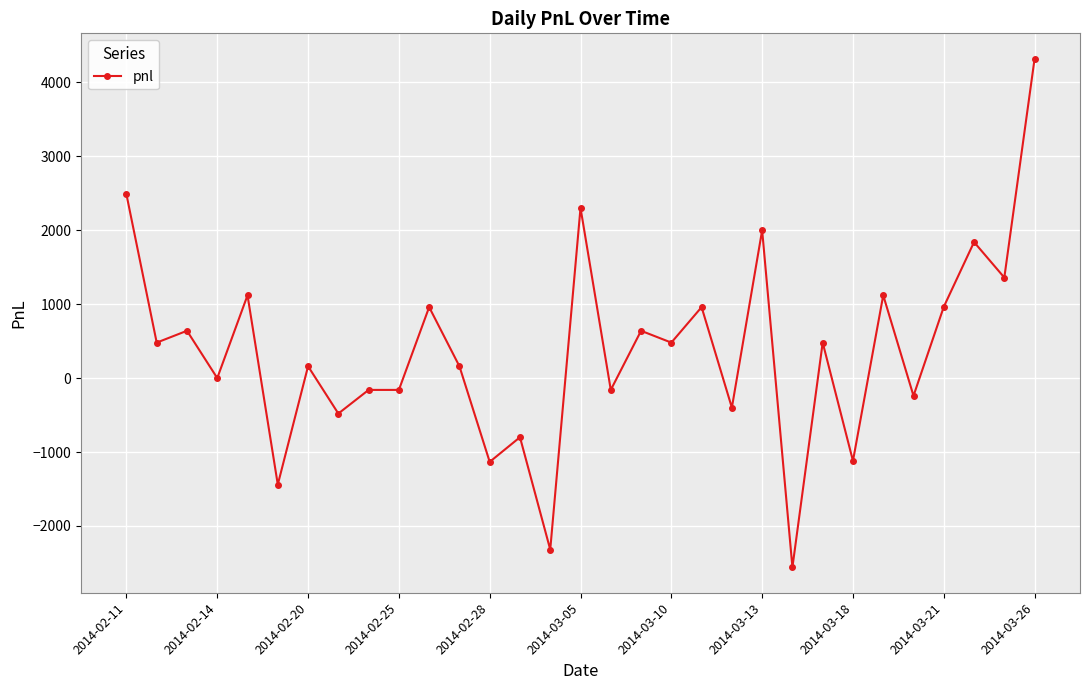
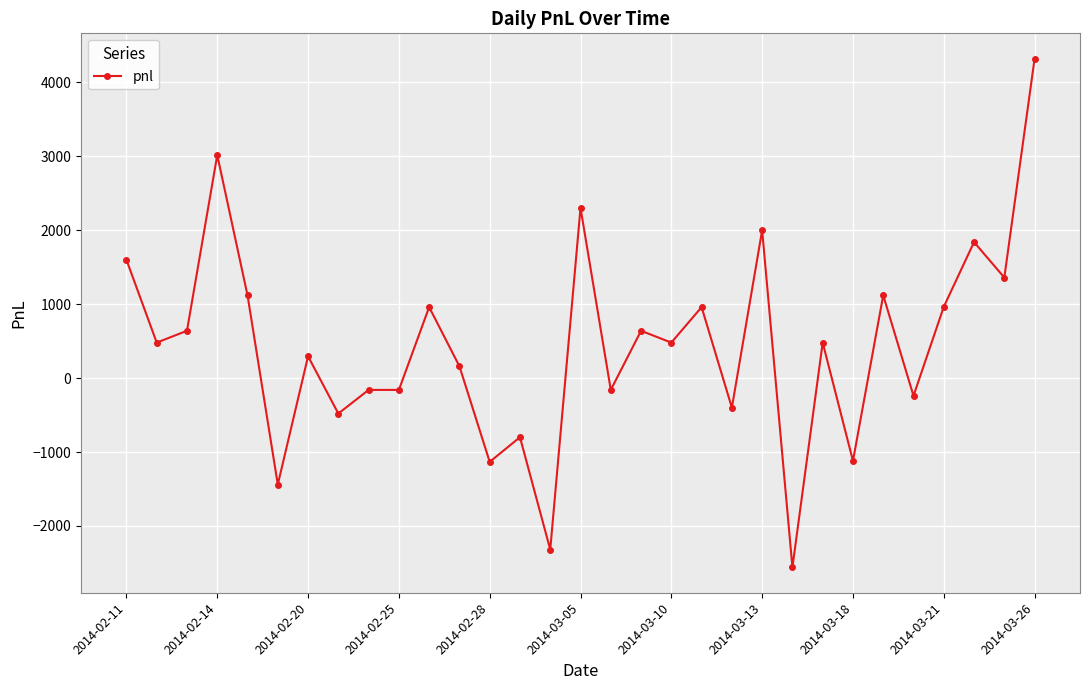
  {
-   "2014-02-11": 2500,
-   "2014-02-14": 0,
-   "2014-02-20": 200,
+   "2014-02-11": 1600,
+   "2014-02-14": 3000,
+   "2014-02-20": 300,
    "2014-02-25": -200,
    "2014-02-28": -1100,
    "2014-03-05": 2300,
    "2014-03-10": 500,
    "2014-03-13": 2000,
    "2014-03-18": -1100,
    "2014-03-21": 1000,
    "2014-03-26": 4300
  }
